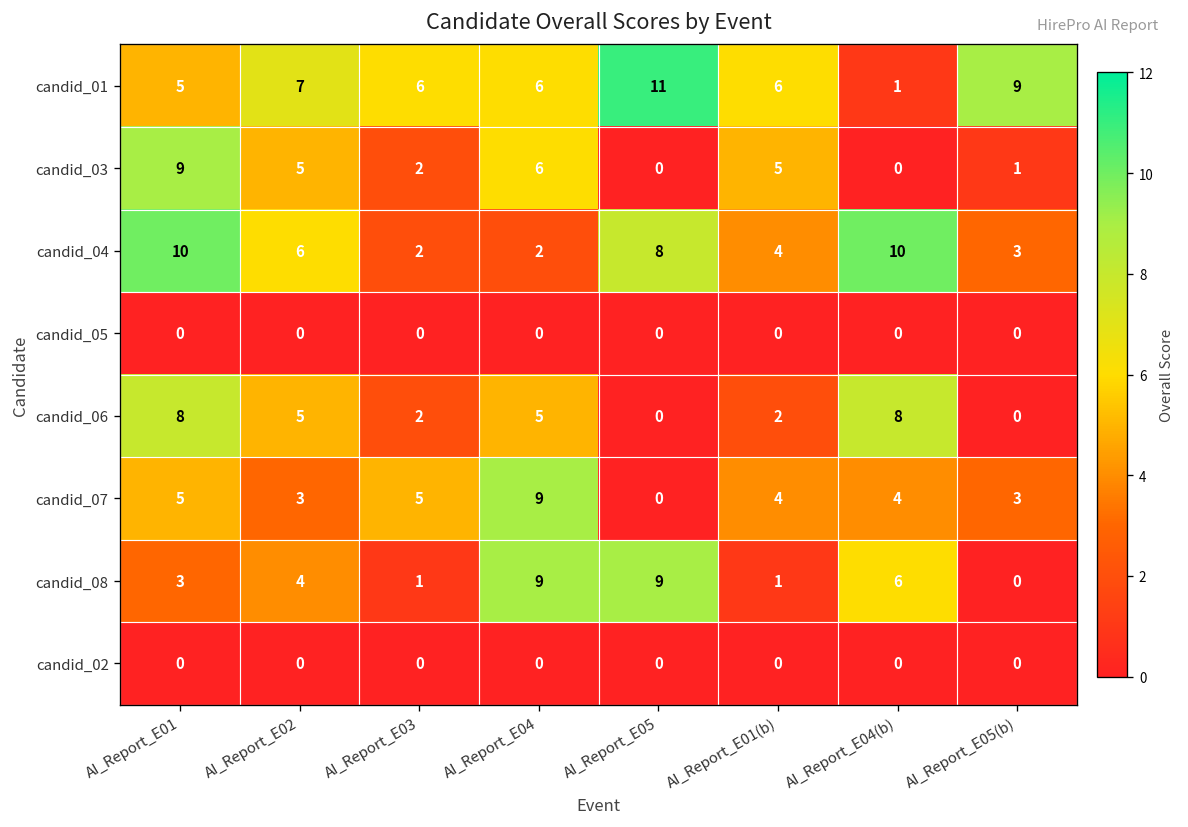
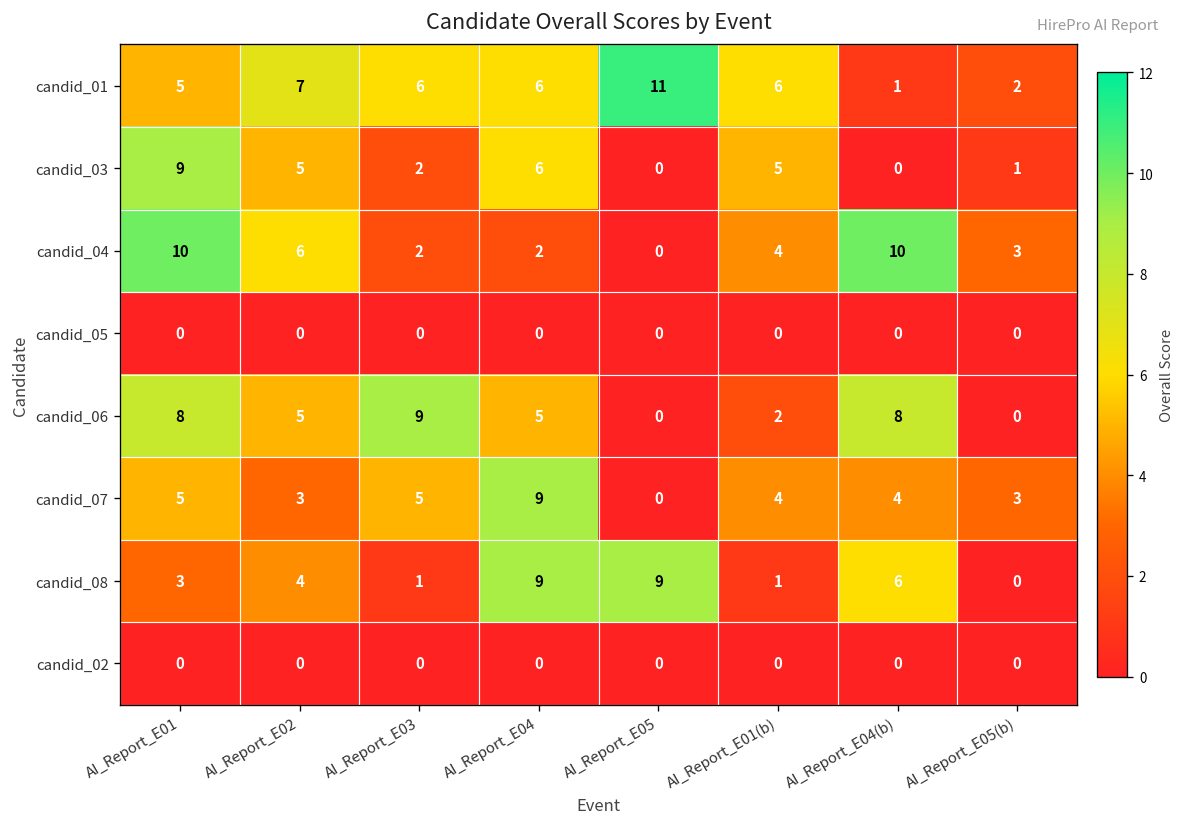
  {
    "candid_01": {
      "AI_Report_E01": 5,
      "AI_Report_E02": 7,
      "AI_Report_E03": 6,
      "AI_Report_E04": 6,
      "AI_Report_E05": 11,
      "AI_Report_E01(b)": 6,
      "AI_Report_E04(b)": 1,
-     "AI_Report_E05(b)": 9
+     "AI_Report_E05(b)": 2
    },
    "candid_03": {
      "AI_Report_E01": 9,
      "AI_Report_E02": 5,
      "AI_Report_E03": 2,
      "AI_Report_E04": 6,
      "AI_Report_E05": 0,
      "AI_Report_E01(b)": 5,
      "AI_Report_E04(b)": 0,
      "AI_Report_E05(b)": 1
    },
    "candid_04": {
      "AI_Report_E01": 10,
      "AI_Report_E02": 6,
      "AI_Report_E03": 2,
      "AI_Report_E04": 2,
-     "AI_Report_E05": 8,
+     "AI_Report_E05": 0,
      "AI_Report_E01(b)": 4,
      "AI_Report_E04(b)": 10,
      "AI_Report_E05(b)": 3
    },
    "candid_05": {
      "AI_Report_E01": 0,
      "AI_Report_E02": 0,
      "AI_Report_E03": 0,
      "AI_Report_E04": 0,
      "AI_Report_E05": 0,
      "AI_Report_E01(b)": 0,
      "AI_Report_E04(b)": 0,
      "AI_Report_E05(b)": 0
    },
    "candid_06": {
      "AI_Report_E01": 8,
      "AI_Report_E02": 5,
-     "AI_Report_E03": 2,
+     "AI_Report_E03": 9,
      "AI_Report_E04": 5,
      "AI_Report_E05": 0,
      "AI_Report_E01(b)": 2,
      "AI_Report_E04(b)": 8,
      "AI_Report_E05(b)": 0
    },
    "candid_07": {
      "AI_Report_E01": 5,
      "AI_Report_E02": 3,
      "AI_Report_E03": 5,
      "AI_Report_E04": 9,
      "AI_Report_E05": 0,
      "AI_Report_E01(b)": 4,
      "AI_Report_E04(b)": 4,
      "AI_Report_E05(b)": 3
    },
    "candid_08": {
      "AI_Report_E01": 3,
      "AI_Report_E02": 4,
      "AI_Report_E03": 1,
      "AI_Report_E04": 9,
      "AI_Report_E05": 9,
      "AI_Report_E01(b)": 1,
      "AI_Report_E04(b)": 6,
      "AI_Report_E05(b)": 0
    },
    "candid_02": {
      "AI_Report_E01": 0,
      "AI_Report_E02": 0,
      "AI_Report_E03": 0,
      "AI_Report_E04": 0,
      "AI_Report_E05": 0,
      "AI_Report_E01(b)": 0,
      "AI_Report_E04(b)": 0,
      "AI_Report_E05(b)": 0
    }
  }
